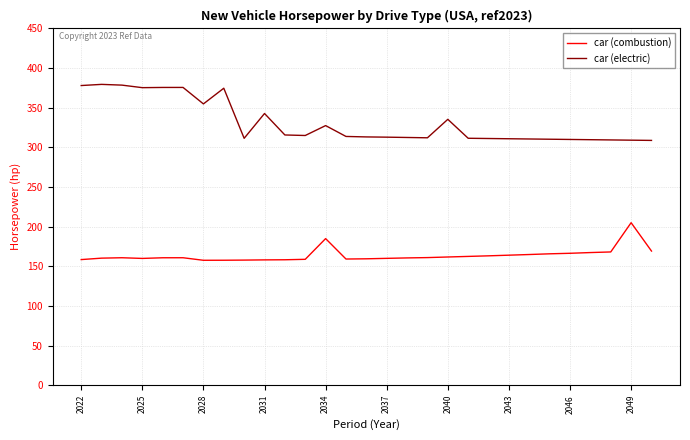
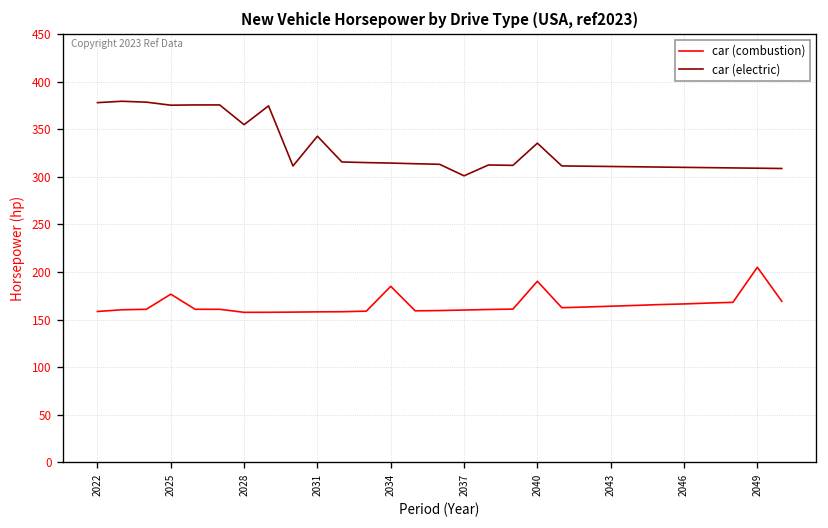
  {
    "car (combustion)": {
      "2022": 160,
-     "2025": 160,
+     "2025": 180,
      "2028": 160,
      "2031": 160,
      "2034": 180,
      "2037": 160,
-     "2040": 160,
+     "2040": 190,
      "2043": 160,
      "2046": 170,
      "2049": 200
    },
    "car (electric)": {
      "2022": 380,
      "2025": 380,
      "2028": 350,
      "2031": 340,
-     "2034": 330,
-     "2037": 310,
+     "2034": 310,
+     "2037": 300,
      "2040": 340,
      "2043": 310,
      "2046": 310,
      "2049": 310
    }
  }
